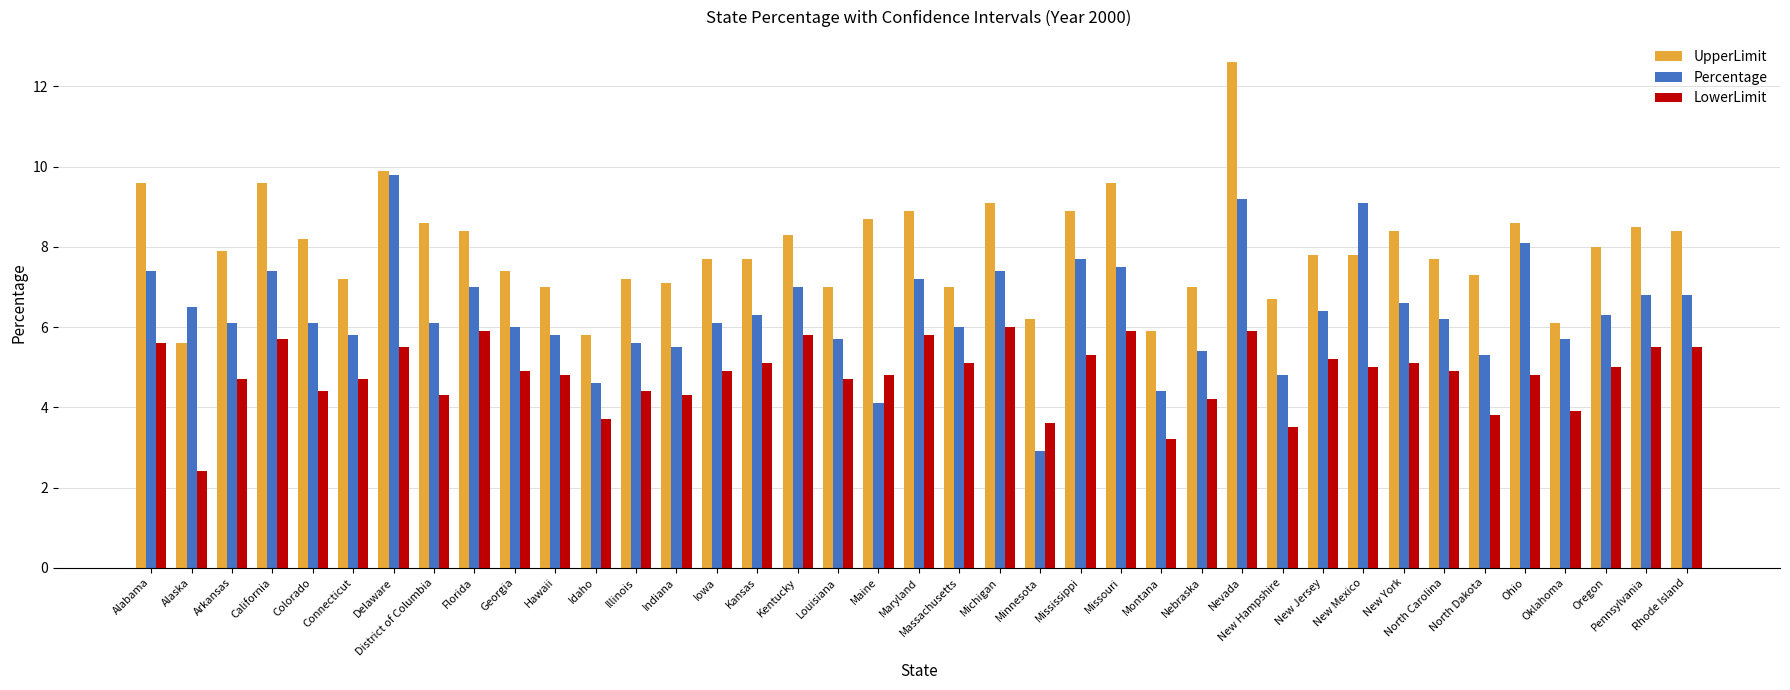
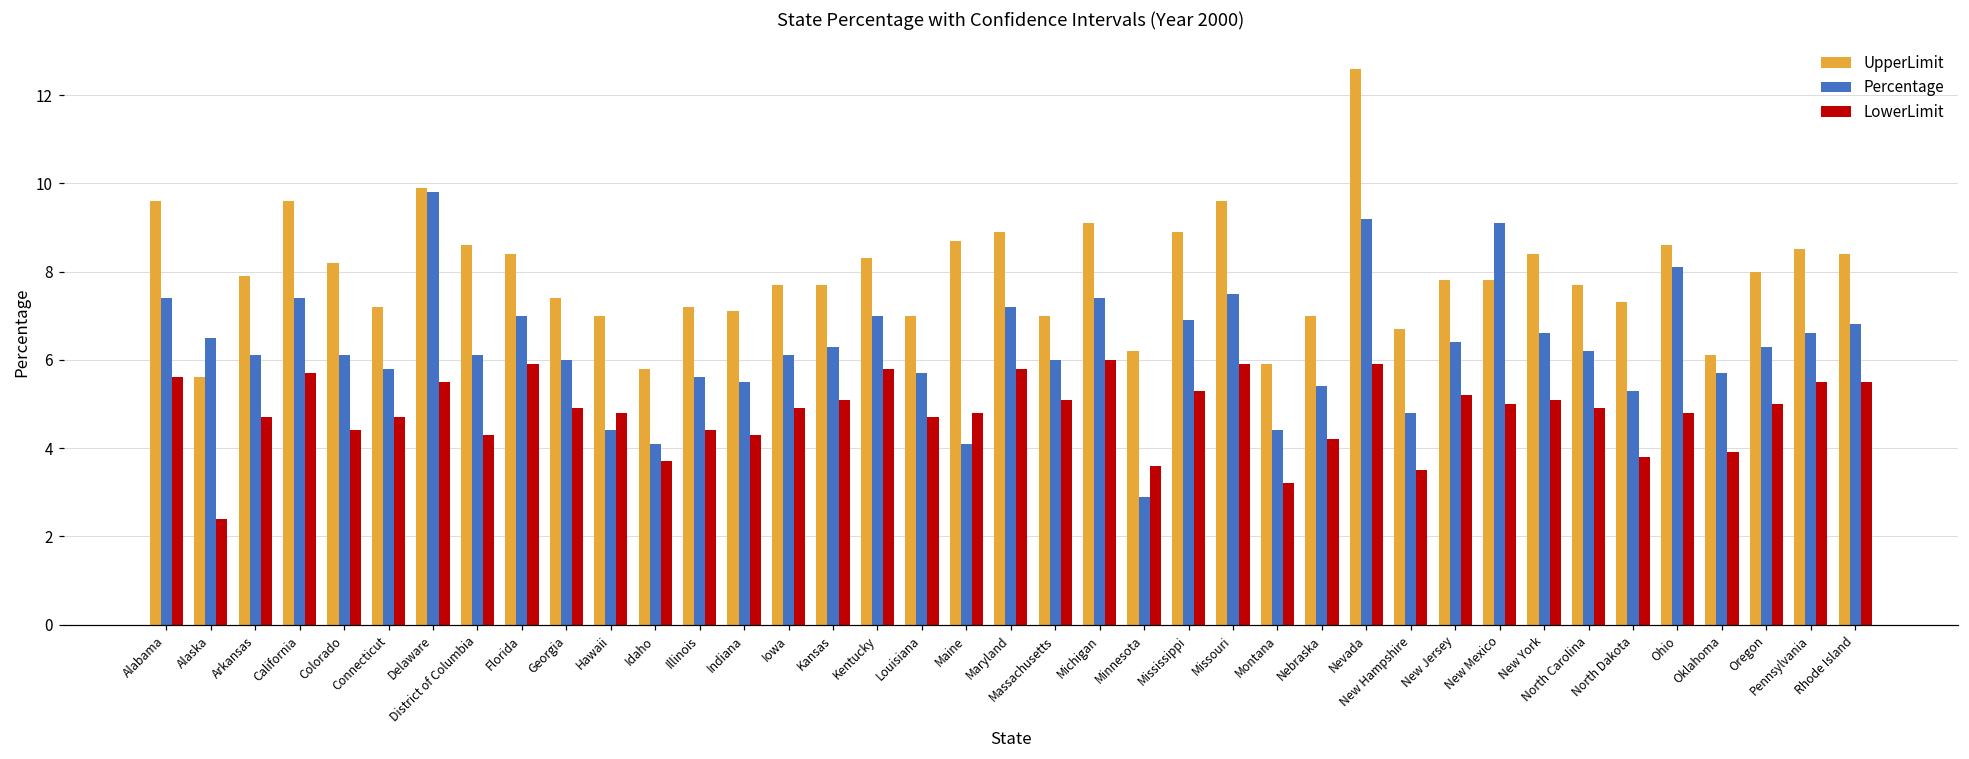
  {
    "UpperLimit": {
      "Alabama": 9.6,
      "Alaska": 5.6,
      "Arkansas": 7.9,
      "California": 9.6,
      "Colorado": 8.2,
      "Connecticut": 7.2,
      "Delaware": 9.9,
      "District of Columbia": 8.6,
      "Florida": 8.4,
      "Georgia": 7.4,
      "Hawaii": 7.0,
      "Idaho": 5.8,
      "Illinois": 7.2,
      "Indiana": 7.1,
      "Iowa": 7.7,
      "Kansas": 7.7,
      "Kentucky": 8.3,
      "Louisiana": 7.0,
      "Maine": 8.7,
      "Maryland": 8.9,
      "Massachusetts": 7.0,
      "Michigan": 9.1,
      "Minnesota": 6.2,
      "Mississippi": 8.9,
      "Missouri": 9.6,
      "Montana": 5.9,
      "Nebraska": 7.0,
      "Nevada": 12.6,
      "New Hampshire": 6.7,
      "New Jersey": 7.8,
      "New Mexico": 7.8,
      "New York": 8.4,
      "North Carolina": 7.7,
      "North Dakota": 7.3,
      "Ohio": 8.6,
      "Oklahoma": 6.1,
      "Oregon": 8.0,
      "Pennsylvania": 8.5,
      "Rhode Island": 8.4
    },
    "Percentage": {
      "Alabama": 7.4,
      "Alaska": 6.5,
      "Arkansas": 6.1,
      "California": 7.4,
      "Colorado": 6.1,
      "Connecticut": 5.8,
      "Delaware": 9.8,
      "District of Columbia": 6.1,
      "Florida": 7.0,
      "Georgia": 6.0,
-     "Hawaii": 5.8,
-     "Idaho": 4.6,
+     "Hawaii": 4.4,
+     "Idaho": 4.1,
      "Illinois": 5.6,
      "Indiana": 5.5,
      "Iowa": 6.1,
      "Kansas": 6.3,
      "Kentucky": 7.0,
      "Louisiana": 5.7,
      "Maine": 4.1,
      "Maryland": 7.2,
      "Massachusetts": 6.0,
      "Michigan": 7.4,
      "Minnesota": 2.9,
-     "Mississippi": 7.7,
+     "Mississippi": 6.9,
      "Missouri": 7.5,
      "Montana": 4.4,
      "Nebraska": 5.4,
      "Nevada": 9.2,
      "New Hampshire": 4.8,
      "New Jersey": 6.4,
      "New Mexico": 9.1,
      "New York": 6.6,
      "North Carolina": 6.2,
      "North Dakota": 5.3,
      "Ohio": 8.1,
      "Oklahoma": 5.7,
      "Oregon": 6.3,
-     "Pennsylvania": 6.8,
+     "Pennsylvania": 6.6,
      "Rhode Island": 6.8
    },
    "LowerLimit": {
      "Alabama": 5.6,
      "Alaska": 2.4,
      "Arkansas": 4.7,
      "California": 5.7,
      "Colorado": 4.4,
      "Connecticut": 4.7,
      "Delaware": 5.5,
      "District of Columbia": 4.3,
      "Florida": 5.9,
      "Georgia": 4.9,
      "Hawaii": 4.8,
      "Idaho": 3.7,
      "Illinois": 4.4,
      "Indiana": 4.3,
      "Iowa": 4.9,
      "Kansas": 5.1,
      "Kentucky": 5.8,
      "Louisiana": 4.7,
      "Maine": 4.8,
      "Maryland": 5.8,
      "Massachusetts": 5.1,
      "Michigan": 6.0,
      "Minnesota": 3.6,
      "Mississippi": 5.3,
      "Missouri": 5.9,
      "Montana": 3.2,
      "Nebraska": 4.2,
      "Nevada": 5.9,
      "New Hampshire": 3.5,
      "New Jersey": 5.2,
      "New Mexico": 5.0,
      "New York": 5.1,
      "North Carolina": 4.9,
      "North Dakota": 3.8,
      "Ohio": 4.8,
      "Oklahoma": 3.9,
      "Oregon": 5.0,
      "Pennsylvania": 5.5,
      "Rhode Island": 5.5
    }
  }
